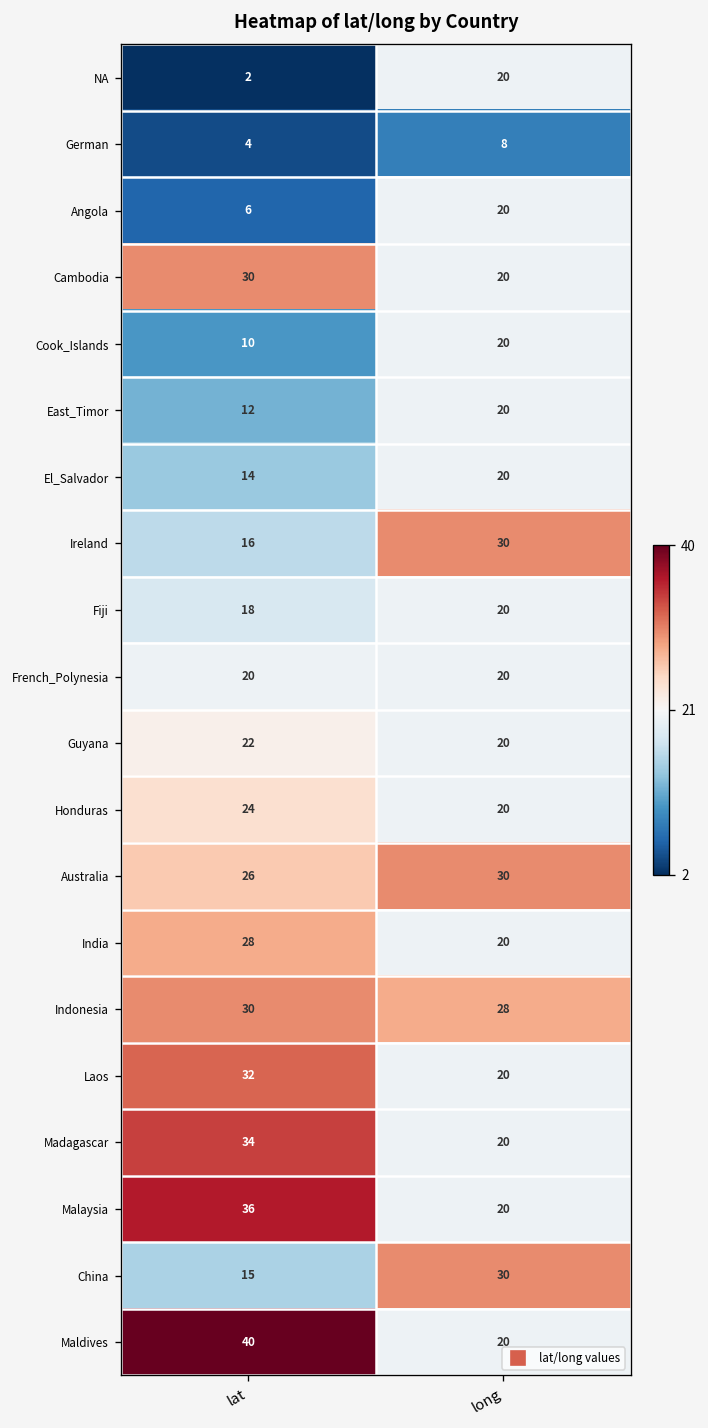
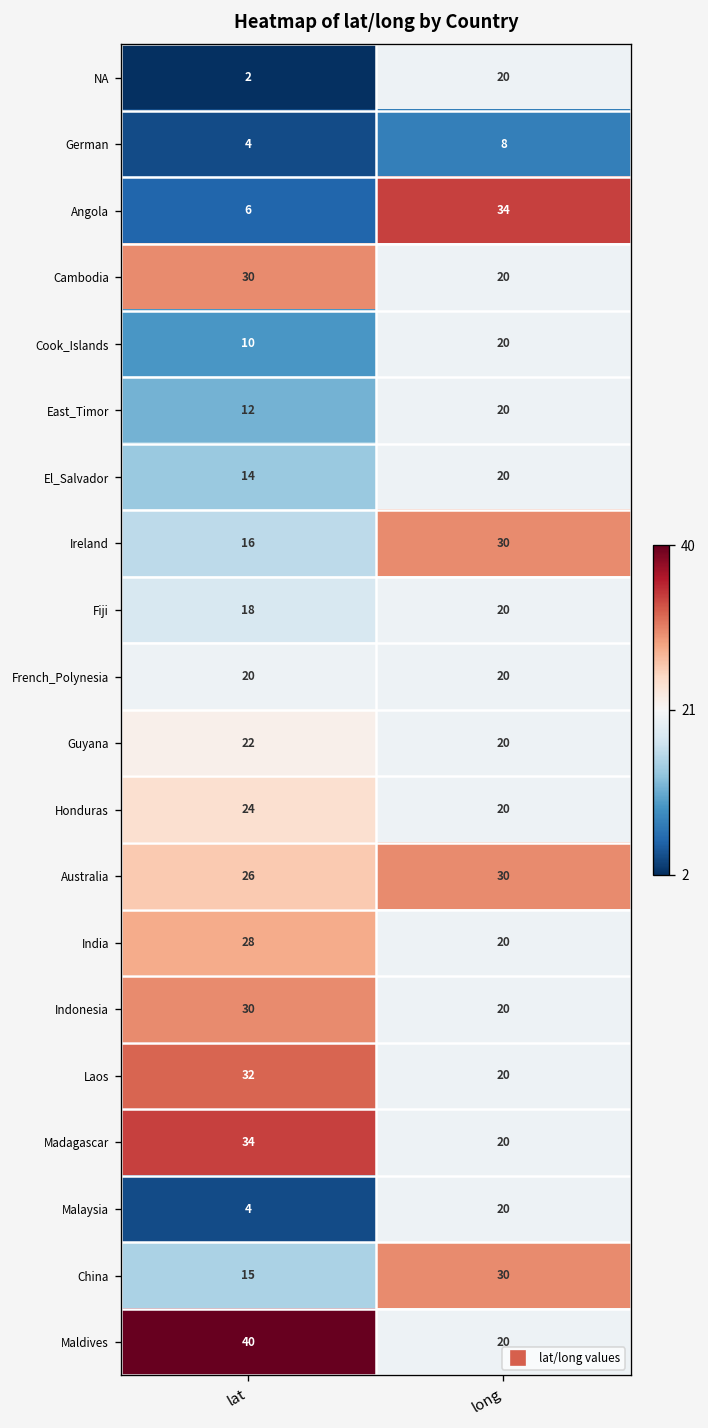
  {
    "NA": {
      "lat": 2,
      "long": 20
    },
    "German": {
      "lat": 4,
      "long": 8
    },
    "Angola": {
      "lat": 6,
-     "long": 20
+     "long": 34
    },
    "Cambodia": {
      "lat": 30,
      "long": 20
    },
    "Cook_Islands": {
      "lat": 10,
      "long": 20
    },
    "East_Timor": {
      "lat": 12,
      "long": 20
    },
    "El_Salvador": {
      "lat": 14,
      "long": 20
    },
    "Ireland": {
      "lat": 16,
      "long": 30
    },
    "Fiji": {
      "lat": 18,
      "long": 20
    },
    "French_Polynesia": {
      "lat": 20,
      "long": 20
    },
    "Guyana": {
      "lat": 22,
      "long": 20
    },
    "Honduras": {
      "lat": 24,
      "long": 20
    },
    "Australia": {
      "lat": 26,
      "long": 30
    },
    "India": {
      "lat": 28,
      "long": 20
    },
    "Indonesia": {
      "lat": 30,
-     "long": 28
+     "long": 20
    },
    "Laos": {
      "lat": 32,
      "long": 20
    },
    "Madagascar": {
      "lat": 34,
      "long": 20
    },
    "Malaysia": {
-     "lat": 36,
+     "lat": 4,
      "long": 20
    },
    "China": {
      "lat": 15,
      "long": 30
    },
    "Maldives": {
      "lat": 40
    }
  }
